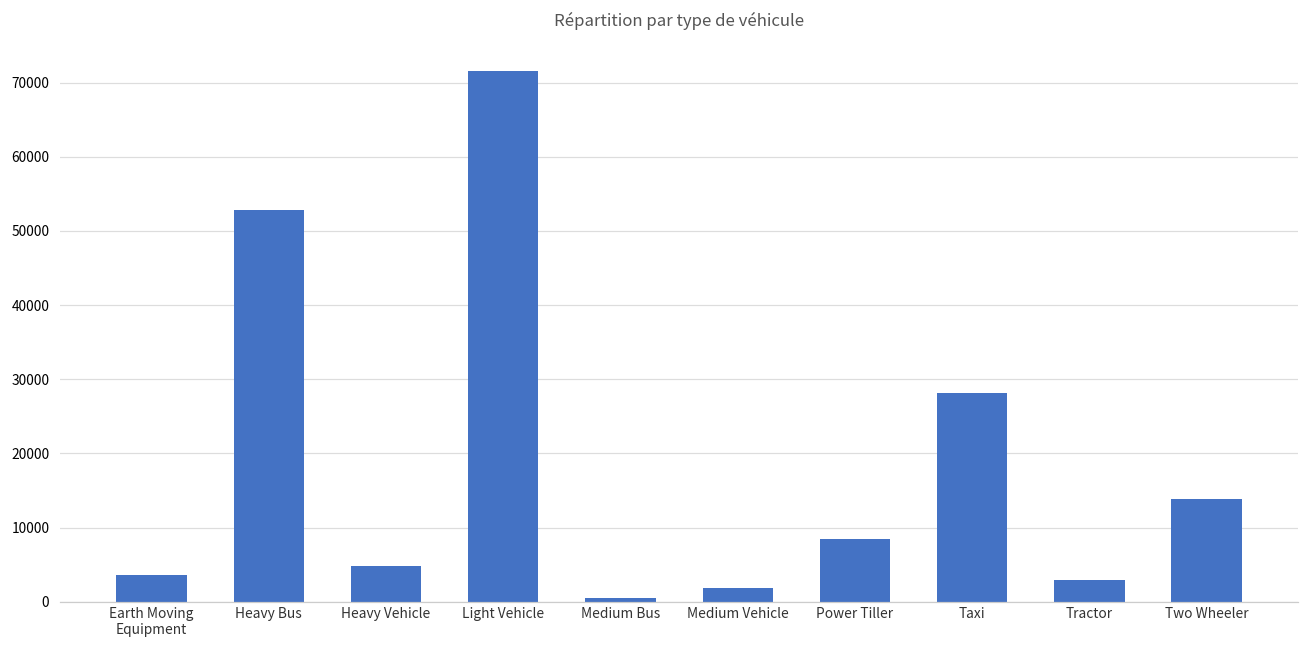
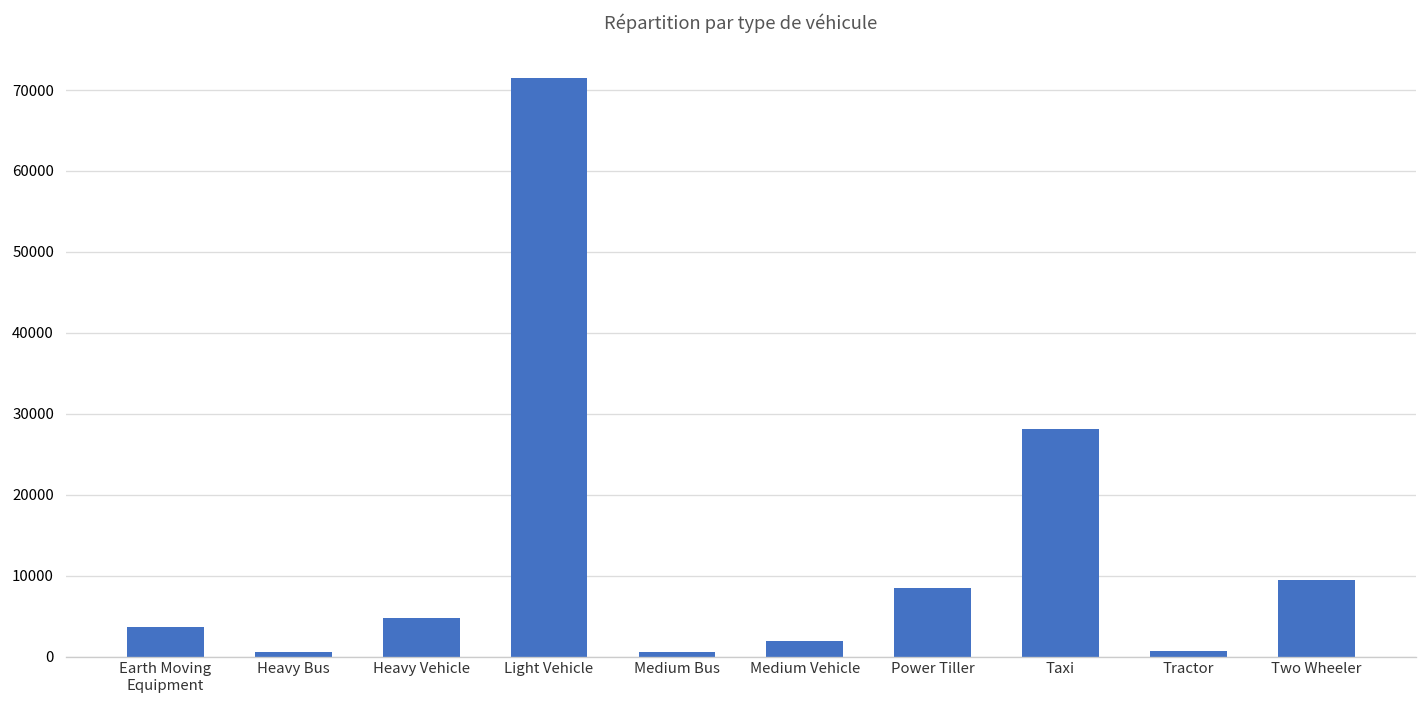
  {
    "Earth Moving Equipment": 4000,
-   "Heavy Bus": 53000,
+   "Heavy Bus": 1000,
    "Heavy Vehicle": 5000,
    "Light Vehicle": 72000,
    "Medium Bus": 1000,
    "Medium Vehicle": 2000,
    "Power Tiller": 8000,
    "Taxi": 28000,
-   "Tractor": 3000,
-   "Two Wheeler": 14000
+   "Tractor": 1000,
+   "Two Wheeler": 9000
  }
